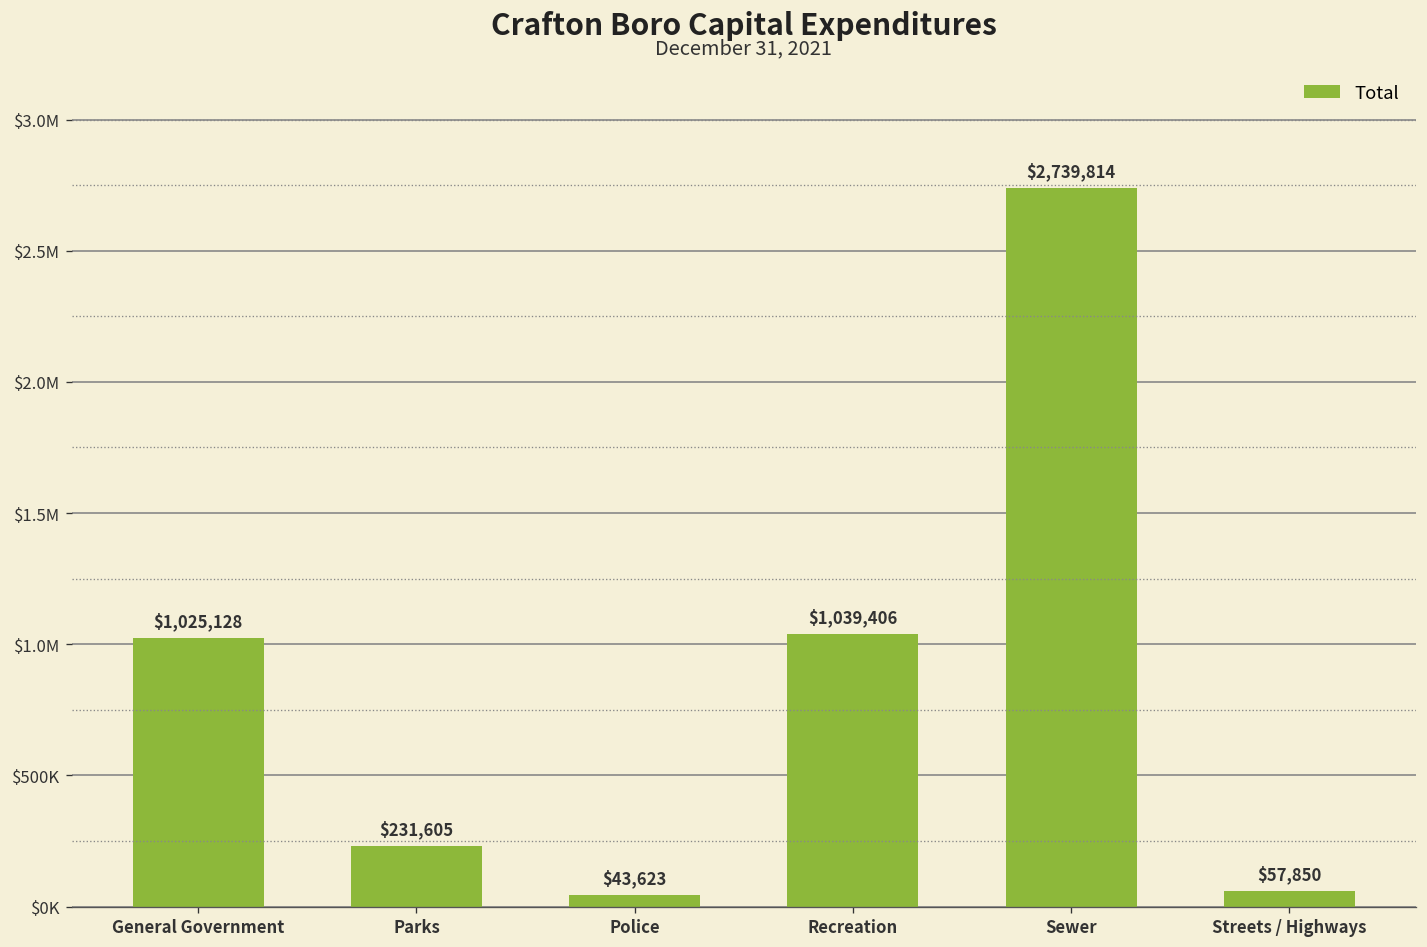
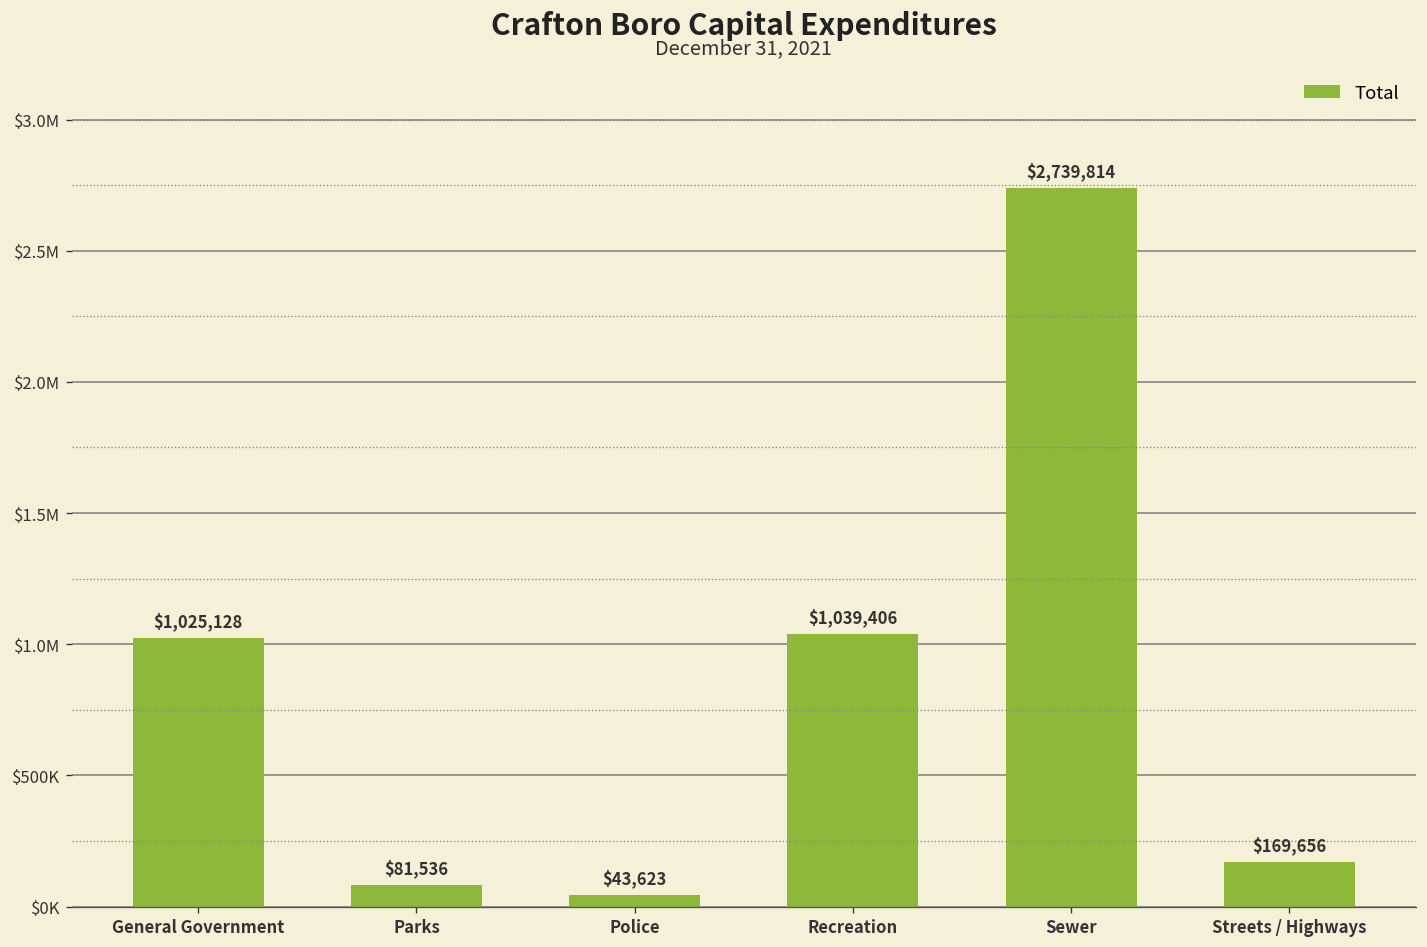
  {
    "General Government": "$1,025,128",
-   "Parks": "$231,605",
+   "Parks": "$81,536",
    "Police": "$43,623",
    "Recreation": "$1,039,406",
    "Sewer": "$2,739,814",
-   "Streets / Highways": "$57,850"
+   "Streets / Highways": "$169,656"
  }
